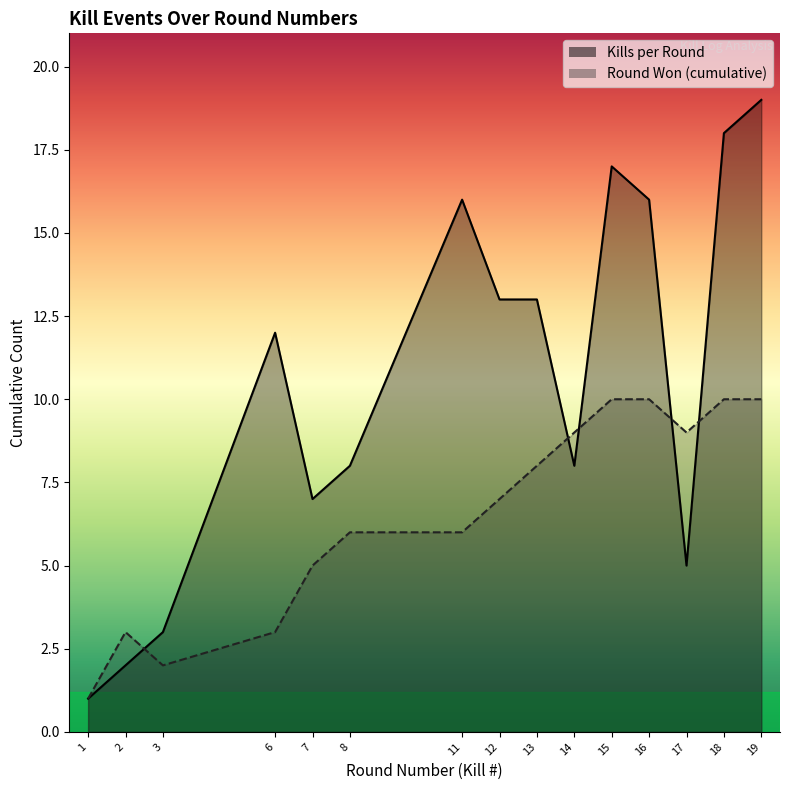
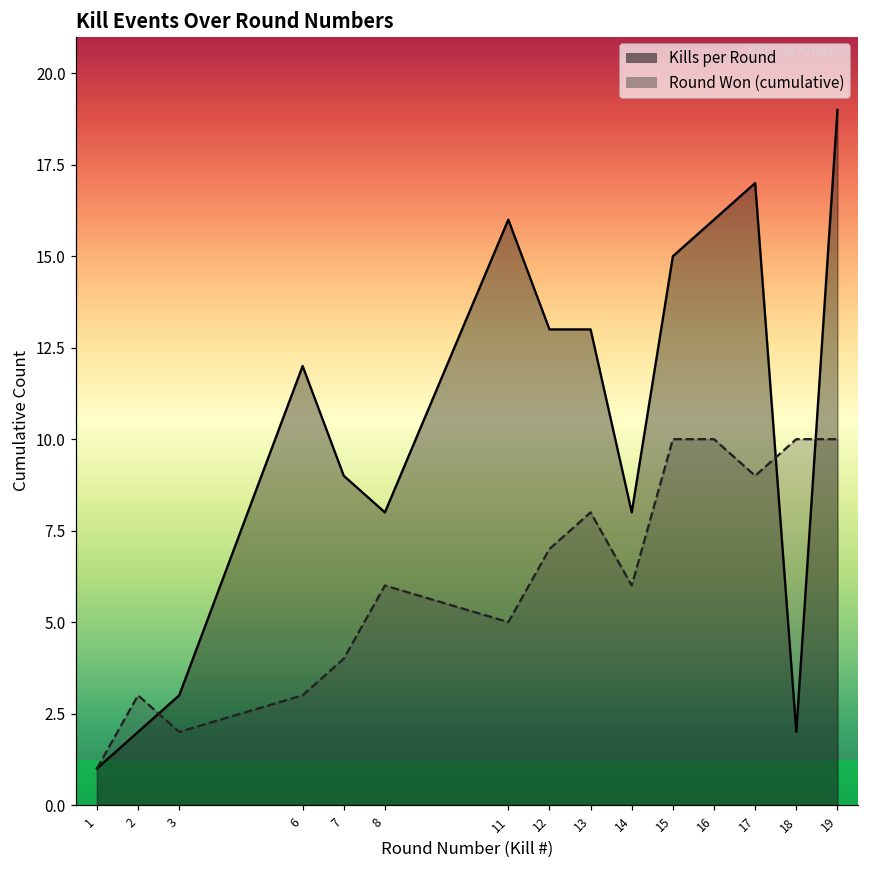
  {
    "Kills per Round": {
      "2": 2,
      "3": 3,
      "6": 12,
-     "7": 7,
+     "7": 9,
      "8": 8,
      "11": 16,
      "12": 13,
      "13": 13,
      "14": 8,
-     "15": 17,
+     "15": 15,
      "16": 16,
-     "17": 5,
-     "18": 18,
+     "17": 17,
+     "18": 2,
      "19": 19
    },
    "Round Won (cumulative)": {
      "2": 3,
      "3": 2,
      "6": 3,
-     "7": 5,
+     "7": 4,
      "8": 6,
-     "11": 6,
+     "11": 5,
      "12": 7,
      "13": 8,
-     "14": 9,
+     "14": 6,
      "15": 10,
      "16": 10,
      "17": 9,
      "18": 10,
      "19": 10
    }
  }
